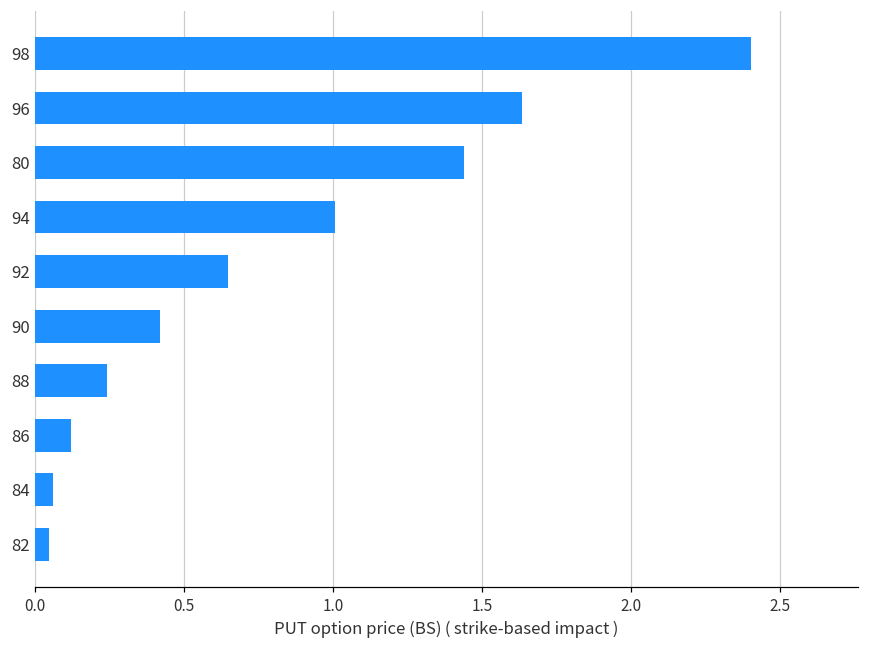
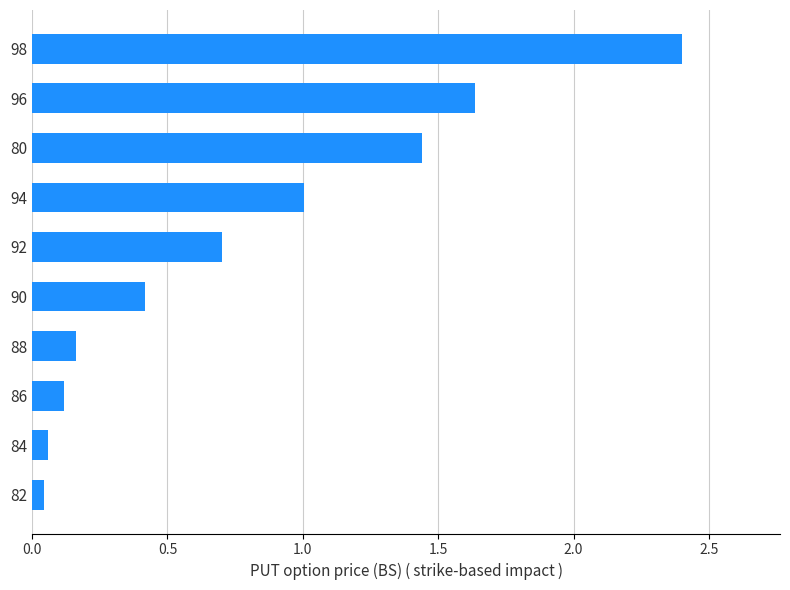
  {
    "98": 2.40,
    "96": 1.64,
    "80": 1.44,
    "94": 1.00,
-   "92": 0.65,
+   "92": 0.70,
    "90": 0.42,
-   "88": 0.24,
+   "88": 0.16,
    "86": 0.12,
    "84": 0.06,
    "82": 0.04
  }
